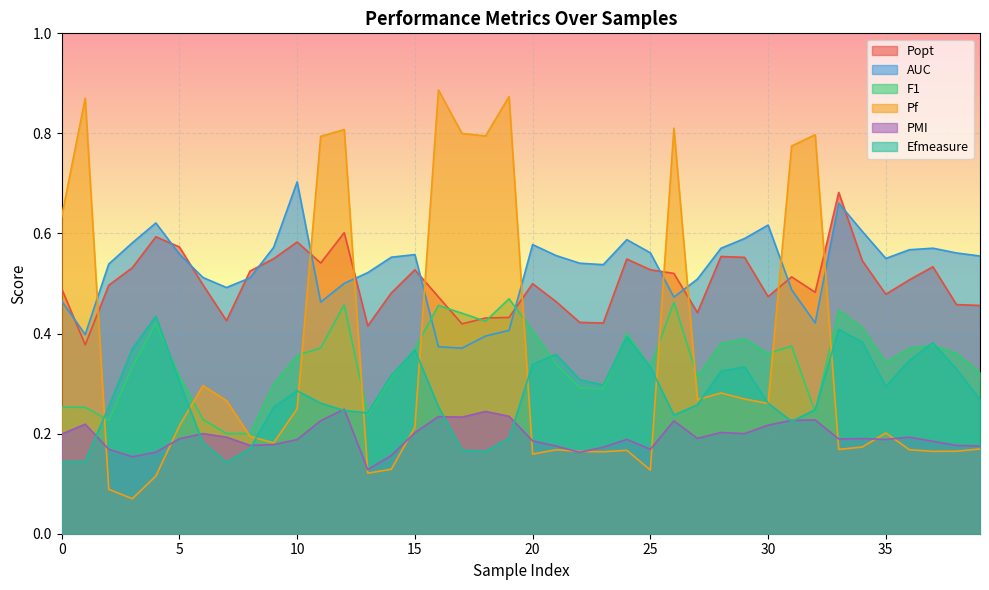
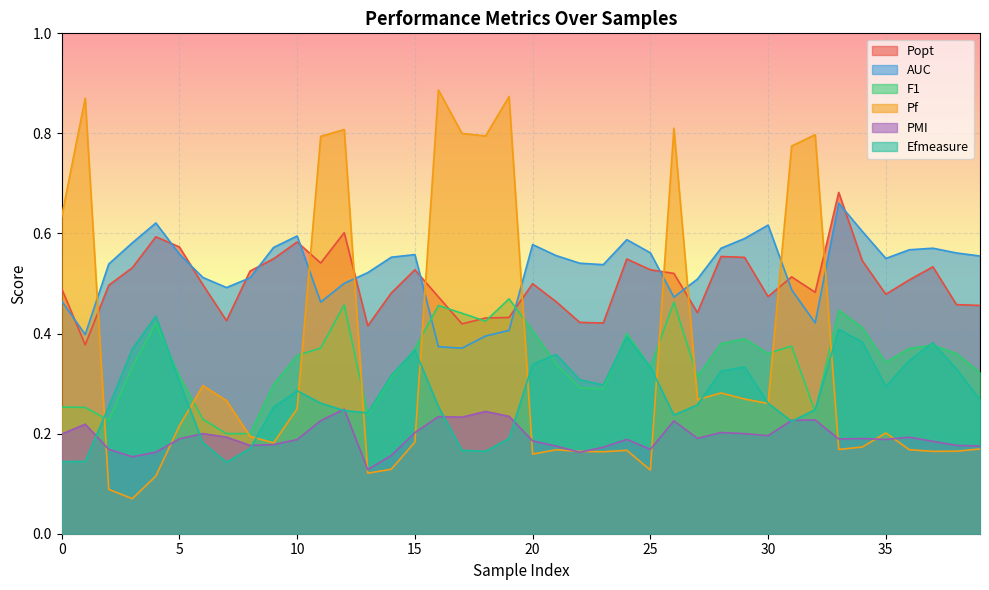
  {
    "Popt": {
      "0": 0.49,
      "5": 0.57,
      "10": 0.58,
      "15": 0.53,
      "20": 0.50,
      "25": 0.53,
      "30": 0.47,
      "35": 0.48
    },
    "AUC": {
      "0": 0.47,
      "5": 0.56,
-     "10": 0.70,
+     "10": 0.60,
      "15": 0.56,
      "20": 0.58,
      "25": 0.56,
      "30": 0.62,
      "35": 0.55
    },
    "Pf": {
      "0": 0.63,
      "5": 0.22,
      "10": 0.25,
-     "15": 0.21,
+     "15": 0.18,
      "20": 0.16,
      "25": 0.13,
      "35": 0.20
    },
    "PMI": {
      "0": 0.20,
      "5": 0.19,
      "10": 0.19,
      "15": 0.20,
      "20": 0.19,
      "25": 0.17,
-     "30": 0.22,
+     "30": 0.20,
      "35": 0.19
    }
  }
